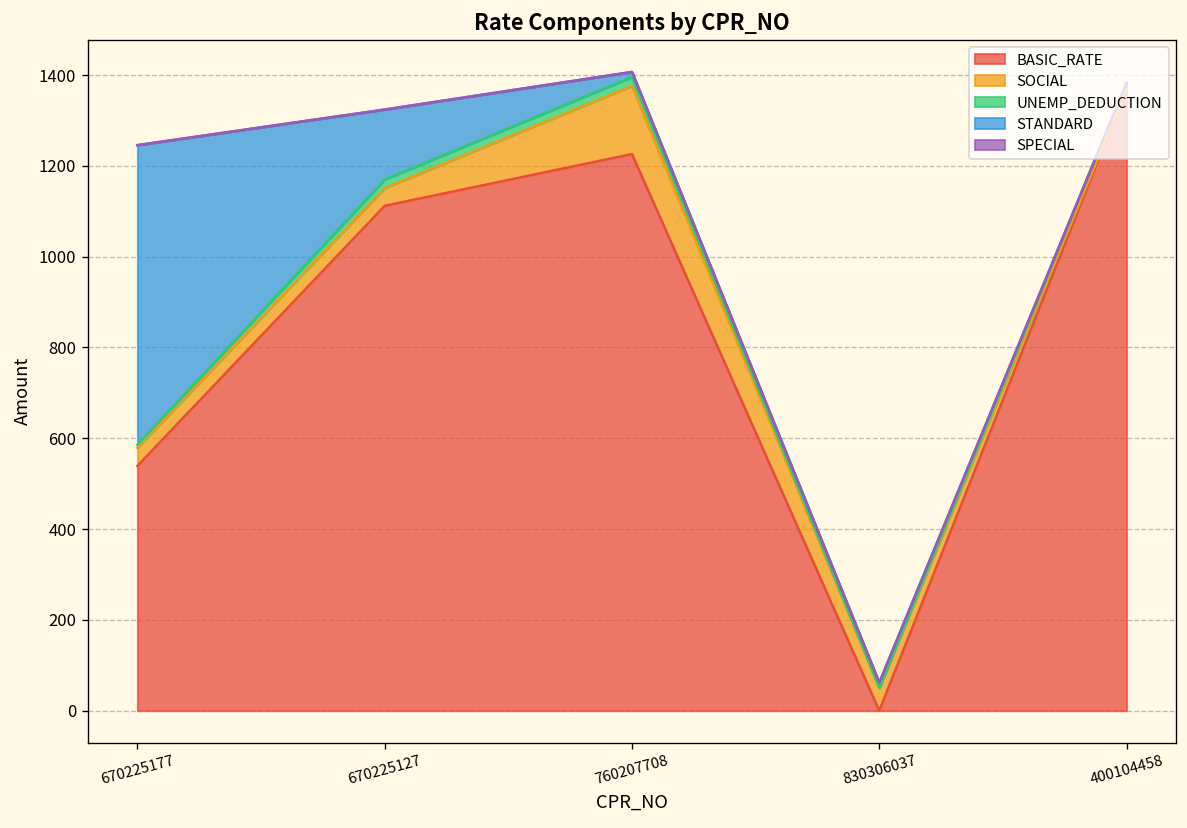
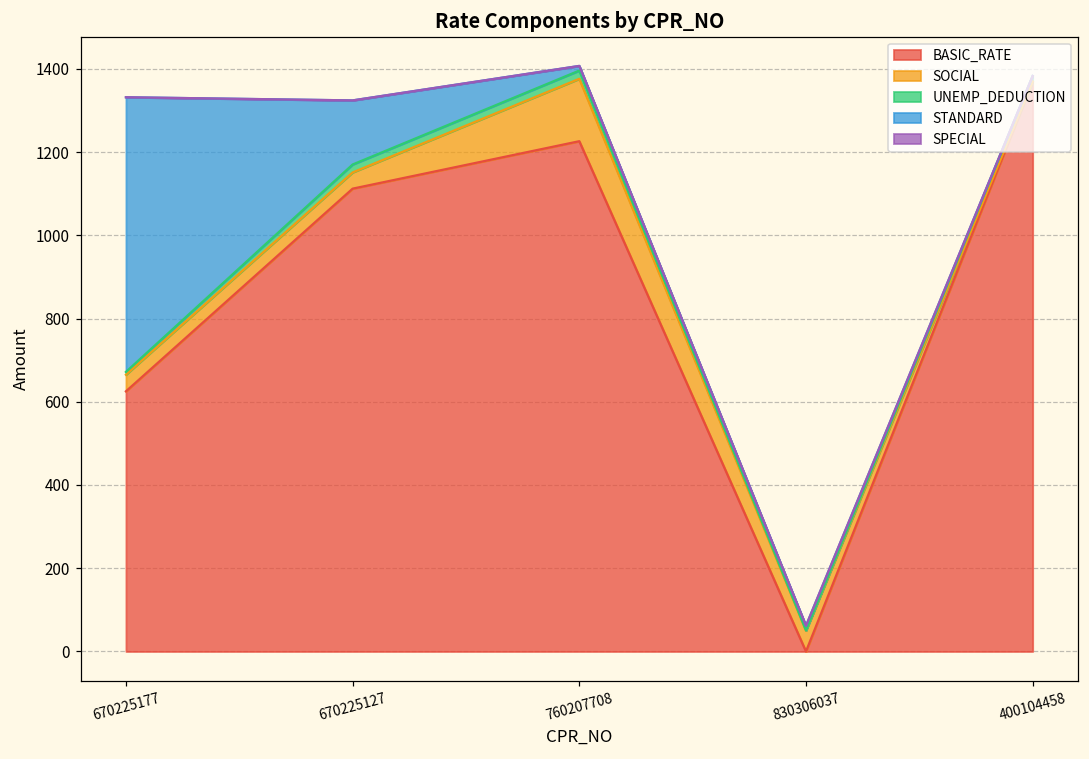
  {
    "BASIC_RATE": {
-     "670225177": 540,
+     "670225177": 630,
      "670225127": 1110,
      "760207708": 1230,
      "830306037": 0
    },
    "SOCIAL": {
      "670225127": 40,
      "760207708": 150
    },
    "UNEMP_DEDUCTION": {
      "670225127": 20,
      "760207708": 20
    }
  }
